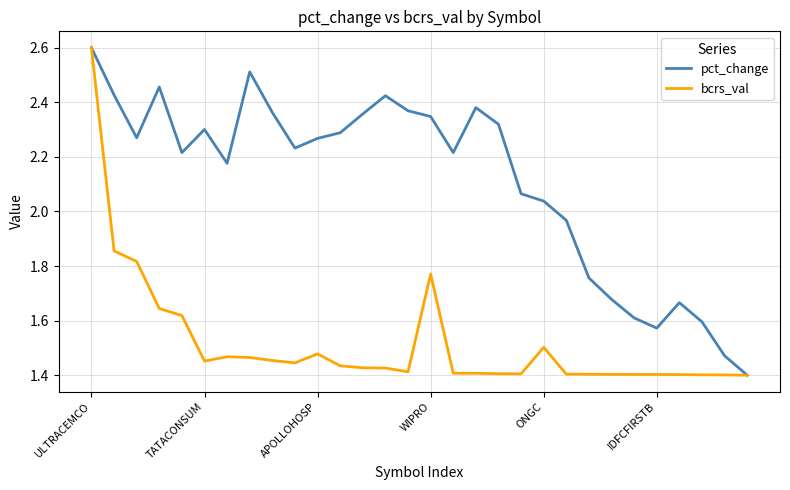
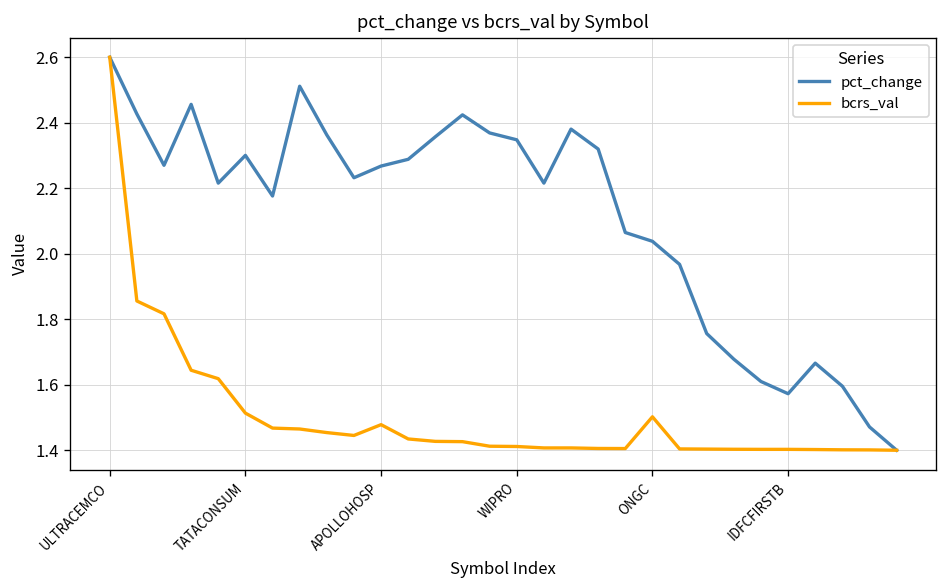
  {
    "pct_change": {
      "TATACONSUM": 2.30,
      "APOLLOHOSP": 2.27,
      "WIPRO": 2.35,
      "ONGC": 2.04,
      "IDFCFIRSTB": 1.57
    },
    "bcrs_val": {
-     "TATACONSUM": 1.45,
+     "TATACONSUM": 1.51,
      "APOLLOHOSP": 1.48,
-     "WIPRO": 1.77,
+     "WIPRO": 1.41,
      "ONGC": 1.50,
      "IDFCFIRSTB": 1.40
    }
  }
